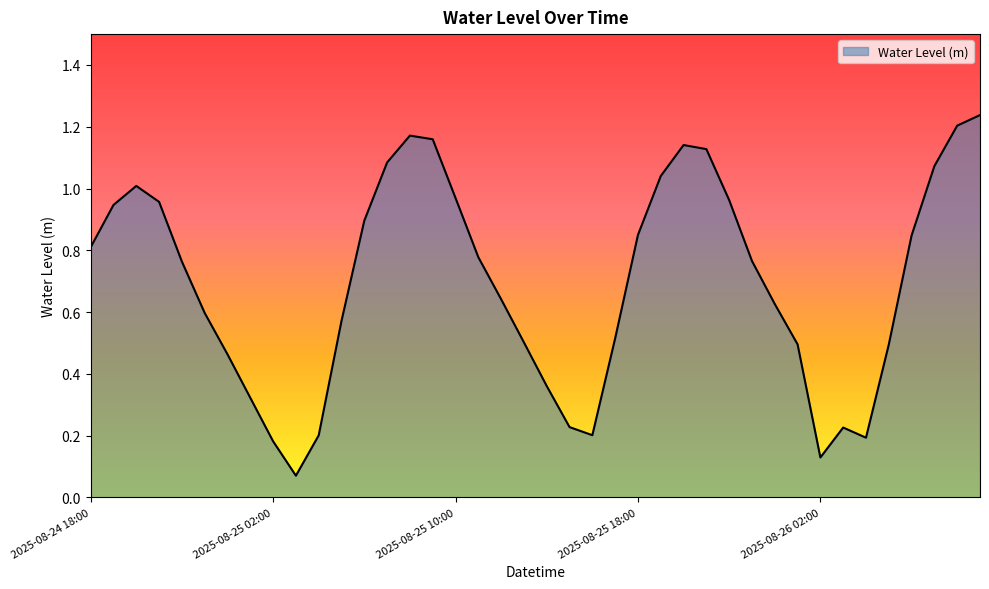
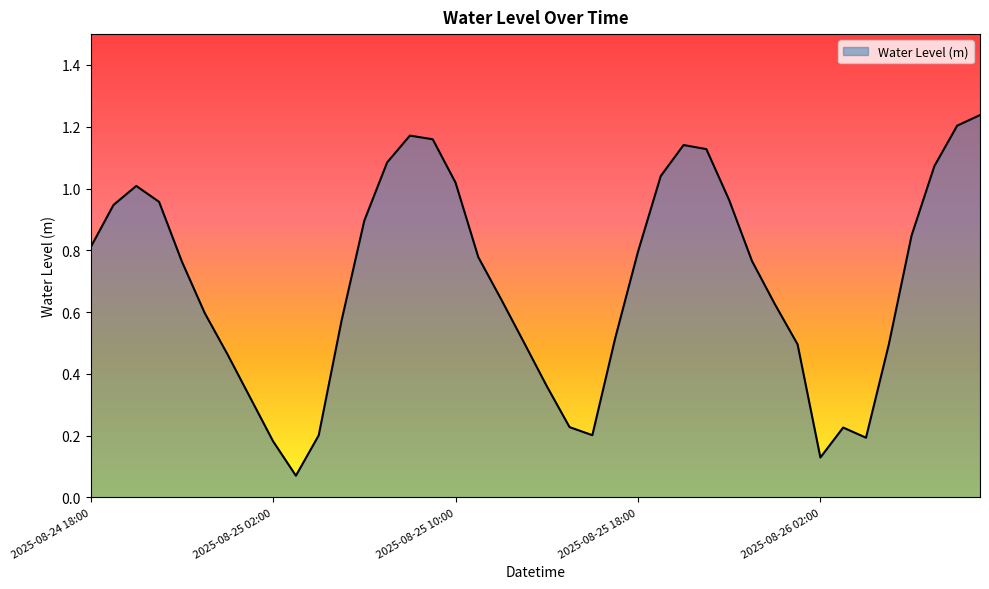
  {
    "2025-08-24 18:00": 0.81,
    "2025-08-25 02:00": 0.18,
-   "2025-08-25 10:00": 0.97,
-   "2025-08-25 18:00": 0.85,
+   "2025-08-25 10:00": 1.02,
+   "2025-08-25 18:00": 0.79,
    "2025-08-26 02:00": 0.13
  }
